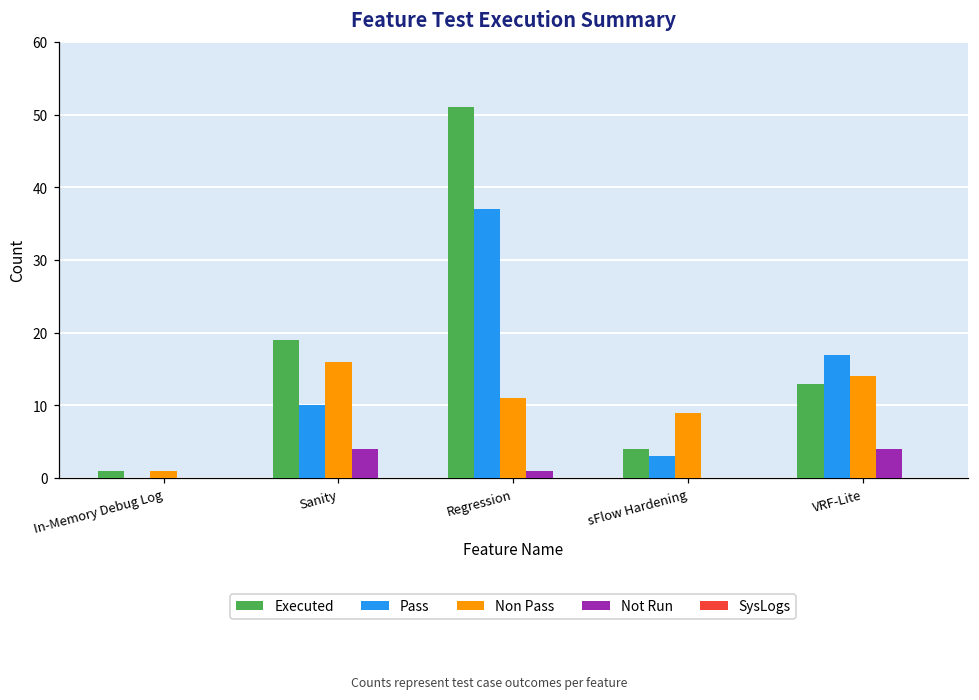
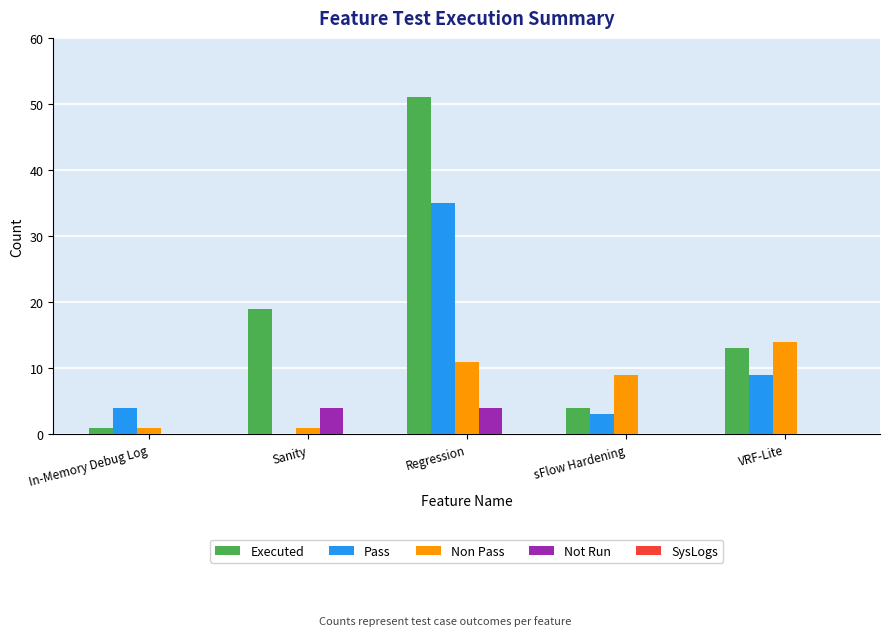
  {
    "Executed": {
      "In-Memory Debug Log": 1,
      "Sanity": 19,
      "Regression": 51,
      "sFlow Hardening": 4,
      "VRF-Lite": 13
    },
    "Pass": {
-     "In-Memory Debug Log": 0,
-     "Sanity": 10,
-     "Regression": 37,
+     "In-Memory Debug Log": 4,
+     "Sanity": 0,
+     "Regression": 35,
      "sFlow Hardening": 3,
-     "VRF-Lite": 17
+     "VRF-Lite": 9
    },
    "Non Pass": {
      "In-Memory Debug Log": 1,
-     "Sanity": 16,
+     "Sanity": 1,
      "Regression": 11,
      "sFlow Hardening": 9,
      "VRF-Lite": 14
    },
    "Not Run": {
      "In-Memory Debug Log": 0,
      "Sanity": 4,
-     "Regression": 1,
+     "Regression": 4,
      "sFlow Hardening": 0,
-     "VRF-Lite": 4
+     "VRF-Lite": 0
    },
    "SysLogs": {
      "In-Memory Debug Log": 0,
      "Sanity": 0,
      "Regression": 0,
      "sFlow Hardening": 0,
      "VRF-Lite": 0
    }
  }
